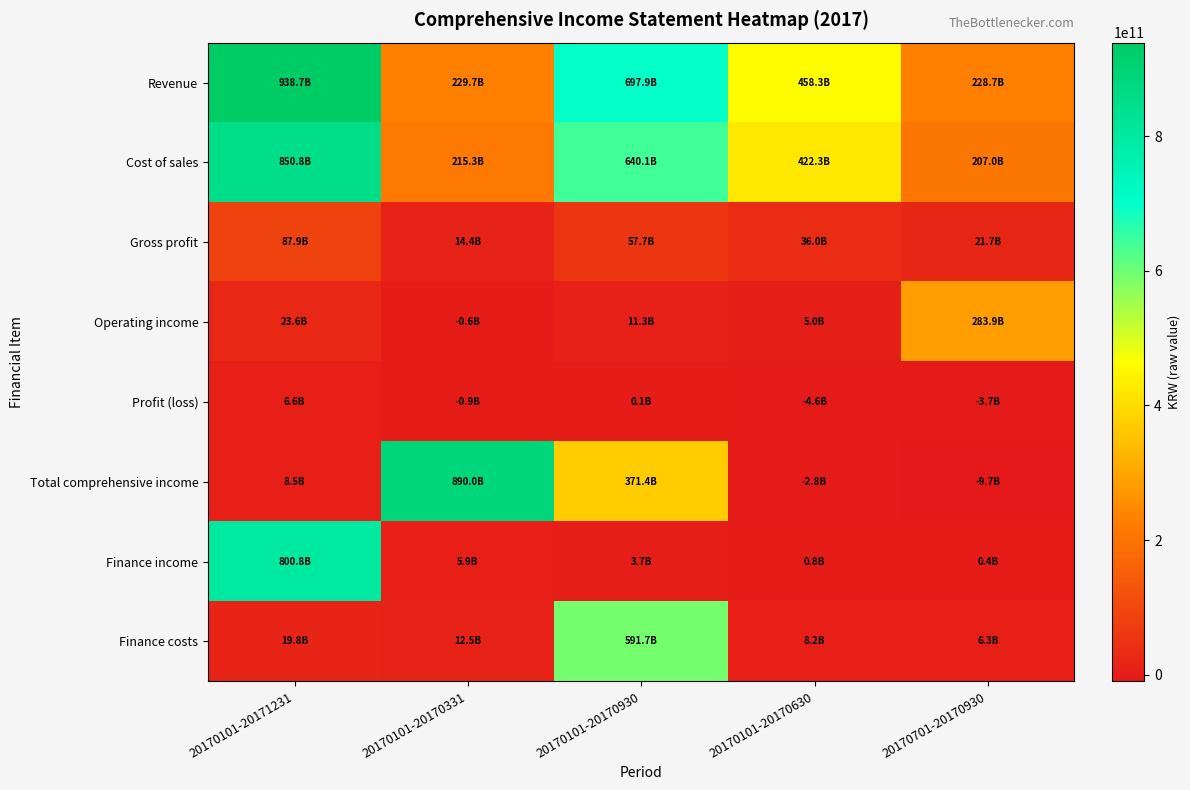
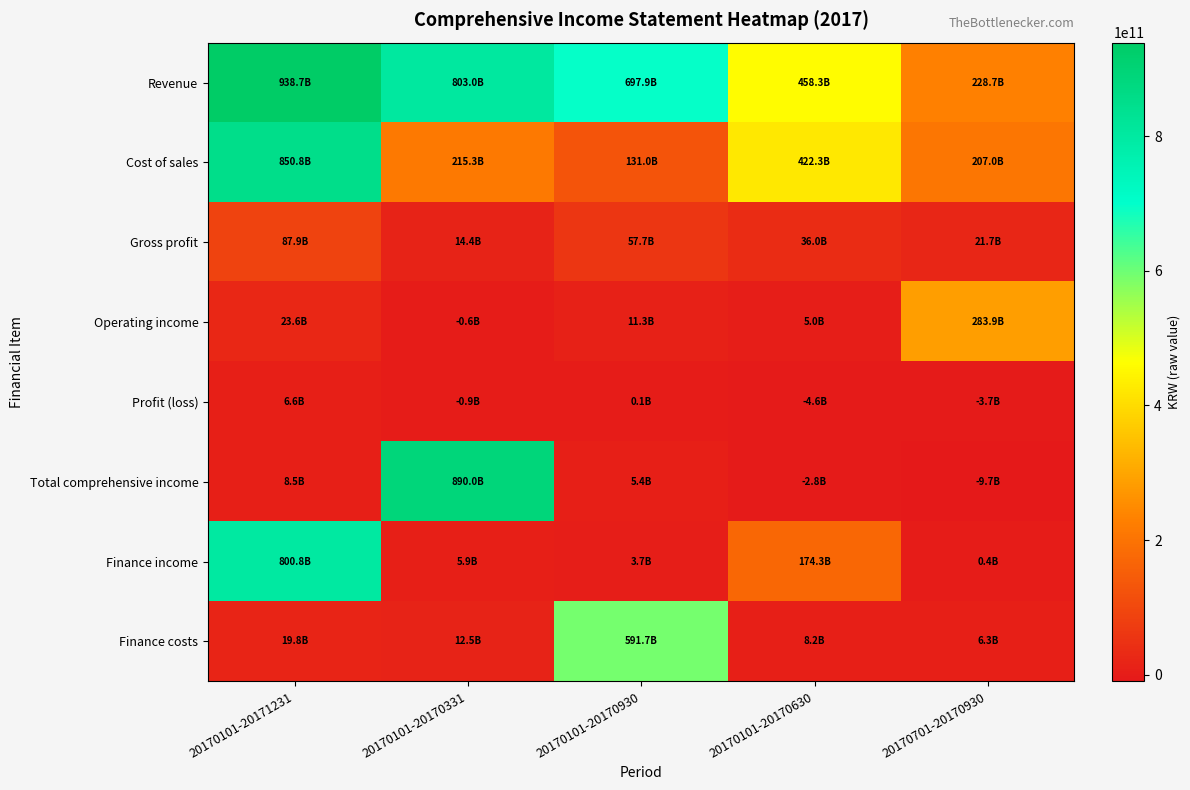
  {
    "Revenue": {
      "20170101-20171231": "938.7B",
-     "20170101-20170331": "229.7B",
+     "20170101-20170331": "803.0B",
      "20170101-20170930": "697.9B",
      "20170101-20170630": "458.3B",
      "20170701-20170930": "228.7B"
    },
    "Cost of sales": {
      "20170101-20171231": "850.8B",
      "20170101-20170331": "215.3B",
-     "20170101-20170930": "640.1B",
+     "20170101-20170930": "131.0B",
      "20170101-20170630": "422.3B",
      "20170701-20170930": "207.0B"
    },
    "Gross profit": {
      "20170101-20171231": "87.9B",
      "20170101-20170331": "14.4B",
      "20170101-20170930": "57.7B",
      "20170101-20170630": "36.0B",
      "20170701-20170930": "21.7B"
    },
    "Operating income": {
      "20170101-20171231": "23.6B",
      "20170101-20170331": "-0.6B",
      "20170101-20170930": "11.3B",
      "20170101-20170630": "5.0B",
      "20170701-20170930": "283.9B"
    },
    "Profit (loss)": {
      "20170101-20171231": "6.6B",
      "20170101-20170331": "-0.9B",
      "20170101-20170930": "0.1B",
      "20170101-20170630": "-4.6B",
      "20170701-20170930": "-3.7B"
    },
    "Total comprehensive income": {
      "20170101-20171231": "8.5B",
      "20170101-20170331": "890.0B",
-     "20170101-20170930": "371.4B",
+     "20170101-20170930": "5.4B",
      "20170101-20170630": "-2.8B",
      "20170701-20170930": "-9.7B"
    },
    "Finance income": {
      "20170101-20171231": "800.8B",
      "20170101-20170331": "5.9B",
      "20170101-20170930": "3.7B",
-     "20170101-20170630": "0.8B",
+     "20170101-20170630": "174.3B",
      "20170701-20170930": "0.4B"
    },
    "Finance costs": {
      "20170101-20171231": "19.8B",
      "20170101-20170331": "12.5B",
      "20170101-20170930": "591.7B",
      "20170101-20170630": "8.2B",
      "20170701-20170930": "6.3B"
    }
  }
